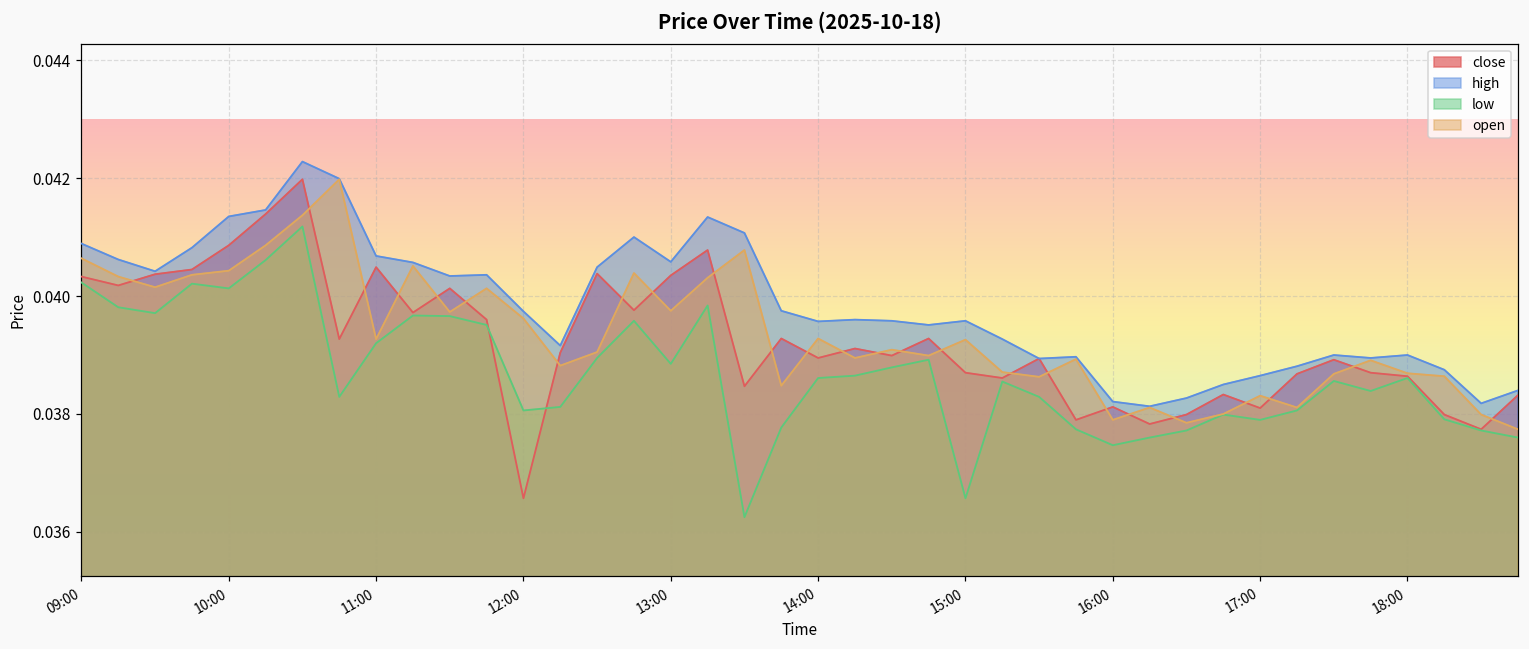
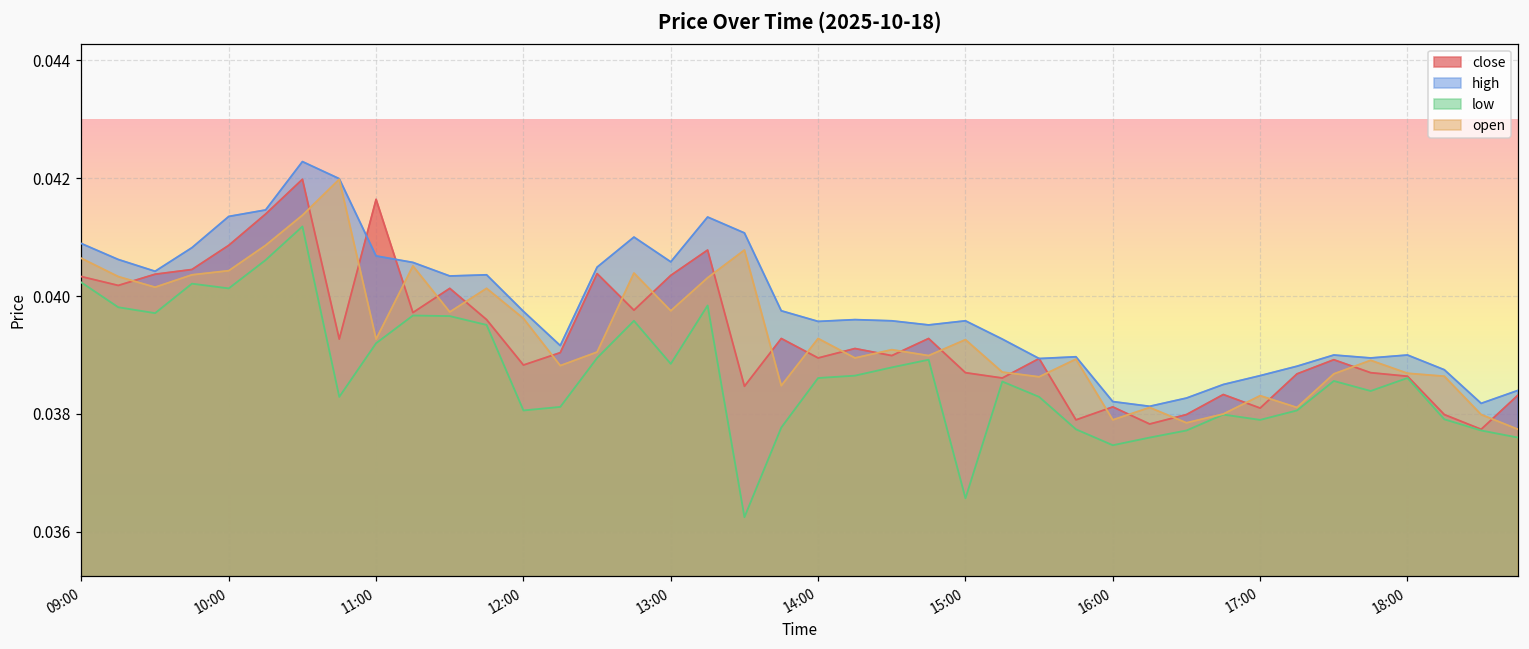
  {
    "close": {
      "09:00": 0.0403,
      "10:00": 0.0409,
-     "11:00": 0.0405,
-     "12:00": 0.0366,
+     "11:00": 0.0416,
+     "12:00": 0.0388,
      "13:00": 0.0404,
      "14:00": 0.0390,
      "15:00": 0.0387,
      "16:00": 0.0381,
      "17:00": 0.0381
    },
    "high": {
      "09:00": 0.0409,
      "10:00": 0.0414,
      "11:00": 0.0407,
      "12:00": 0.0397,
      "13:00": 0.0406,
      "14:00": 0.0396,
      "15:00": 0.0396,
      "16:00": 0.0382,
      "17:00": 0.0387,
      "18:00": 0.0390
    },
    "low": {
      "09:00": 0.0402,
      "10:00": 0.0401,
      "11:00": 0.0392,
      "12:00": 0.0381,
      "13:00": 0.0389,
      "14:00": 0.0386,
      "15:00": 0.0366,
      "16:00": 0.0375,
      "17:00": 0.0379
    },
    "open": {
      "09:00": 0.0406,
      "10:00": 0.0404,
      "11:00": 0.0393,
      "12:00": 0.0396,
      "13:00": 0.0398,
      "14:00": 0.0393,
      "15:00": 0.0393,
      "16:00": 0.0379,
      "17:00": 0.0383,
      "18:00": 0.0387
    }
  }
